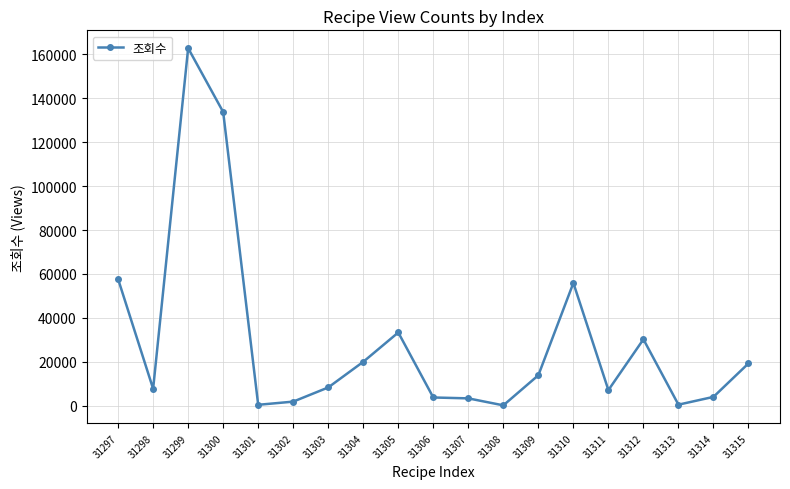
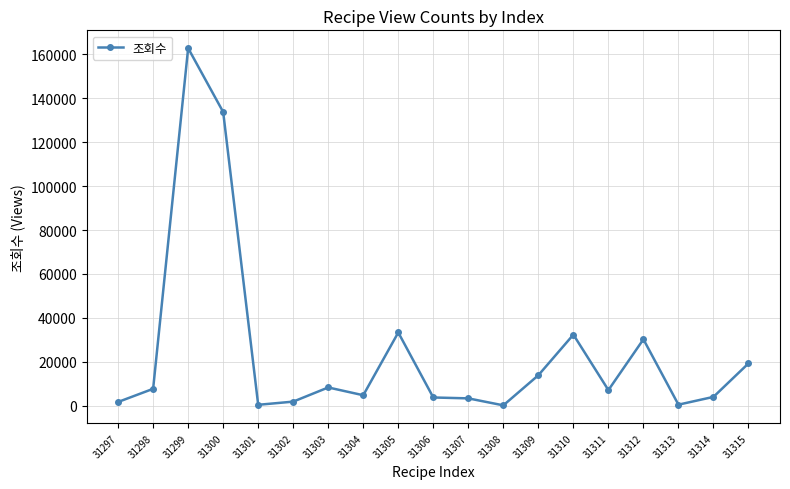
  {
-   "31297": 58000,
+   "31297": 2000,
    "31298": 8000,
    "31299": 163000,
    "31300": 134000,
    "31301": 0,
    "31302": 2000,
    "31303": 8000,
-   "31304": 20000,
+   "31304": 5000,
    "31305": 33000,
    "31306": 4000,
    "31307": 3000,
    "31308": 0,
    "31309": 14000,
-   "31310": 56000,
+   "31310": 32000,
    "31311": 7000,
    "31312": 30000,
    "31313": 1000,
    "31314": 4000,
    "31315": 19000
  }
